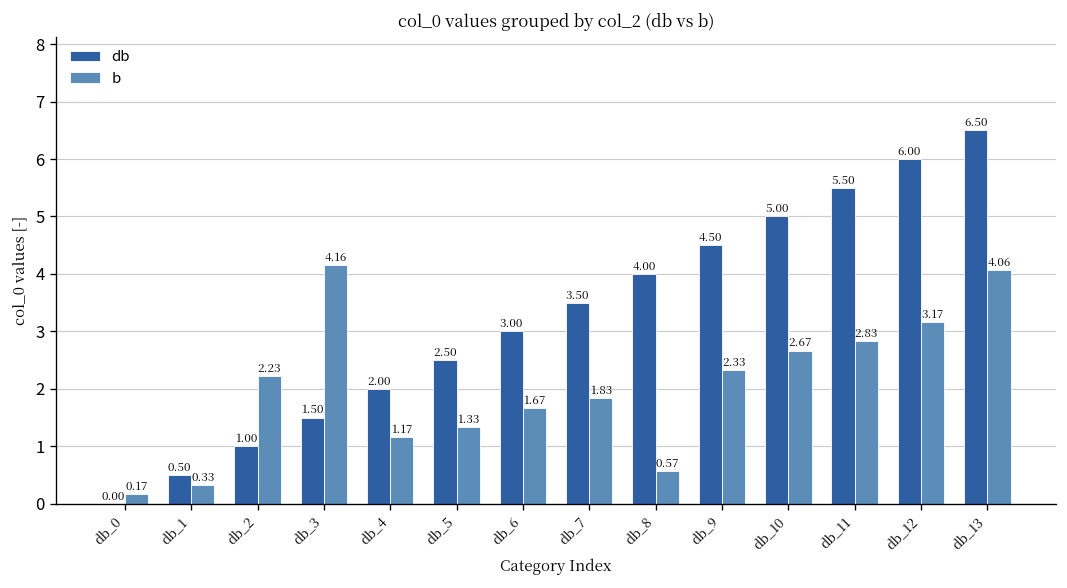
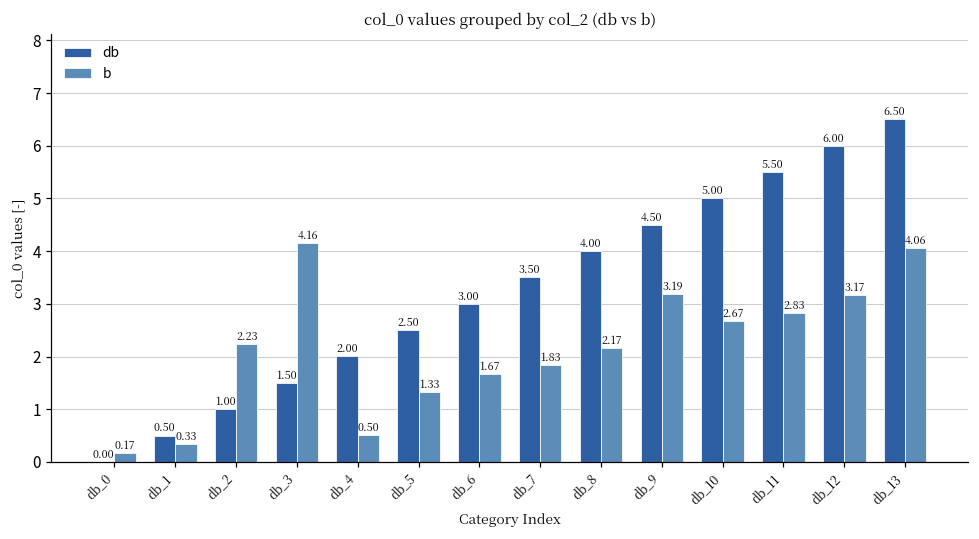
  {
    "db": {
      "db_0": 0.00,
      "db_1": 0.50,
      "db_2": 1.00,
      "db_3": 1.50,
      "db_4": 2.00,
      "db_5": 2.50,
      "db_6": 3.00,
      "db_7": 3.50,
      "db_8": 4.00,
      "db_9": 4.50,
      "db_10": 5.00,
      "db_11": 5.50,
      "db_12": 6.00,
      "db_13": 6.50
    },
    "b": {
      "db_0": 0.17,
      "db_1": 0.33,
      "db_2": 2.23,
      "db_3": 4.16,
-     "db_4": 1.17,
+     "db_4": 0.50,
      "db_5": 1.33,
      "db_6": 1.67,
      "db_7": 1.83,
-     "db_8": 0.57,
-     "db_9": 2.33,
+     "db_8": 2.17,
+     "db_9": 3.19,
      "db_10": 2.67,
      "db_11": 2.83,
      "db_12": 3.17,
      "db_13": 4.06
    }
  }
